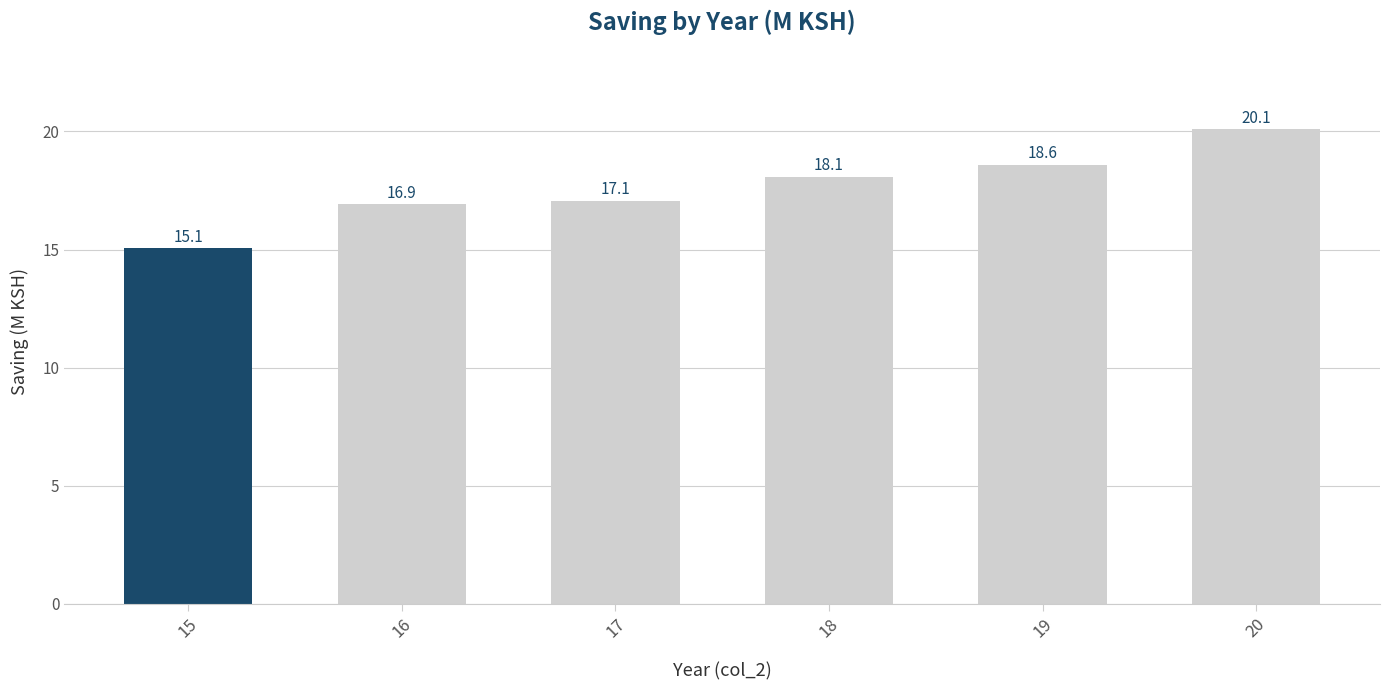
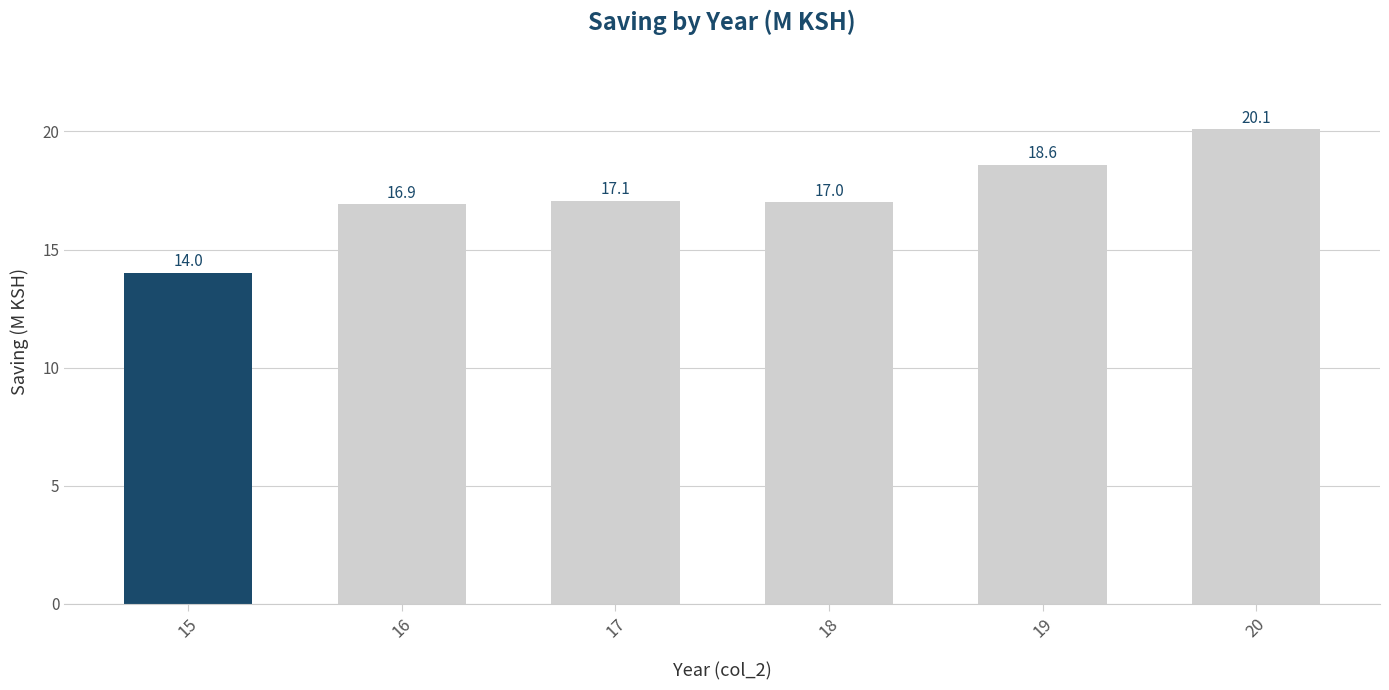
  {
-   "15": 15.1,
+   "15": 14.0,
    "16": 16.9,
    "17": 17.1,
-   "18": 18.1,
+   "18": 17.0,
    "19": 18.6,
    "20": 20.1
  }
